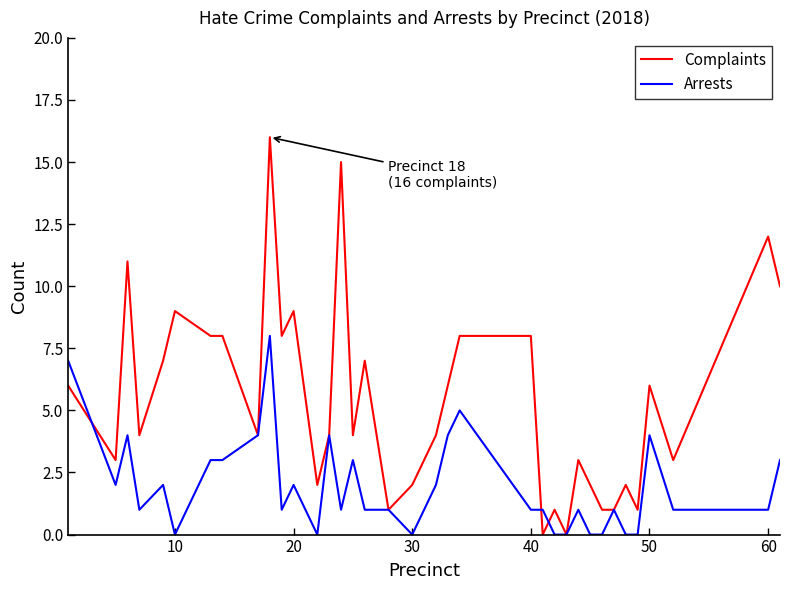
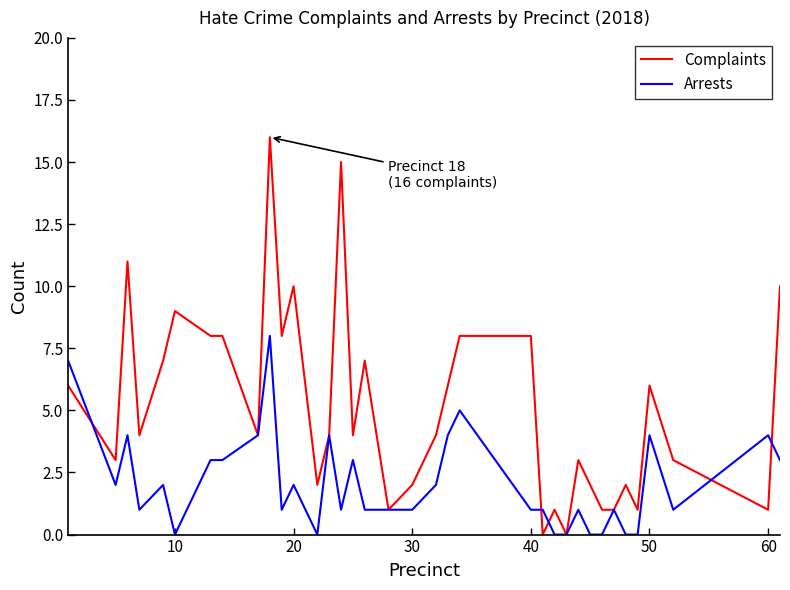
  {
    "Complaints": {
      "10": 9,
-     "20": 9,
+     "20": 10,
      "30": 2,
      "40": 8,
      "50": 6,
-     "60": 12
+     "60": 1
    },
    "Arrests": {
      "10": 0,
      "20": 2,
-     "30": 0,
+     "30": 1,
      "40": 1,
      "50": 4,
-     "60": 1
+     "60": 4
    }
  }
